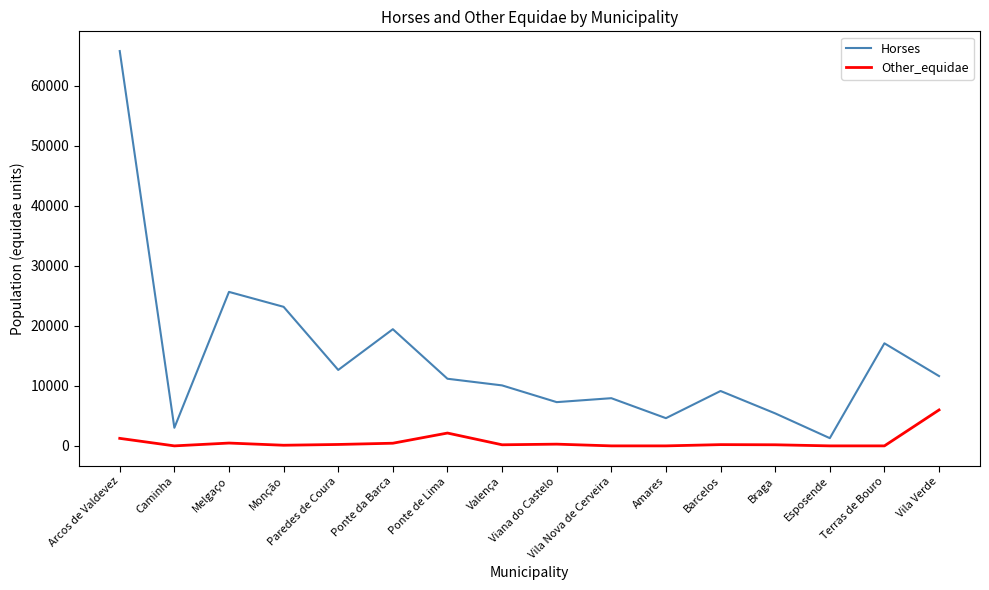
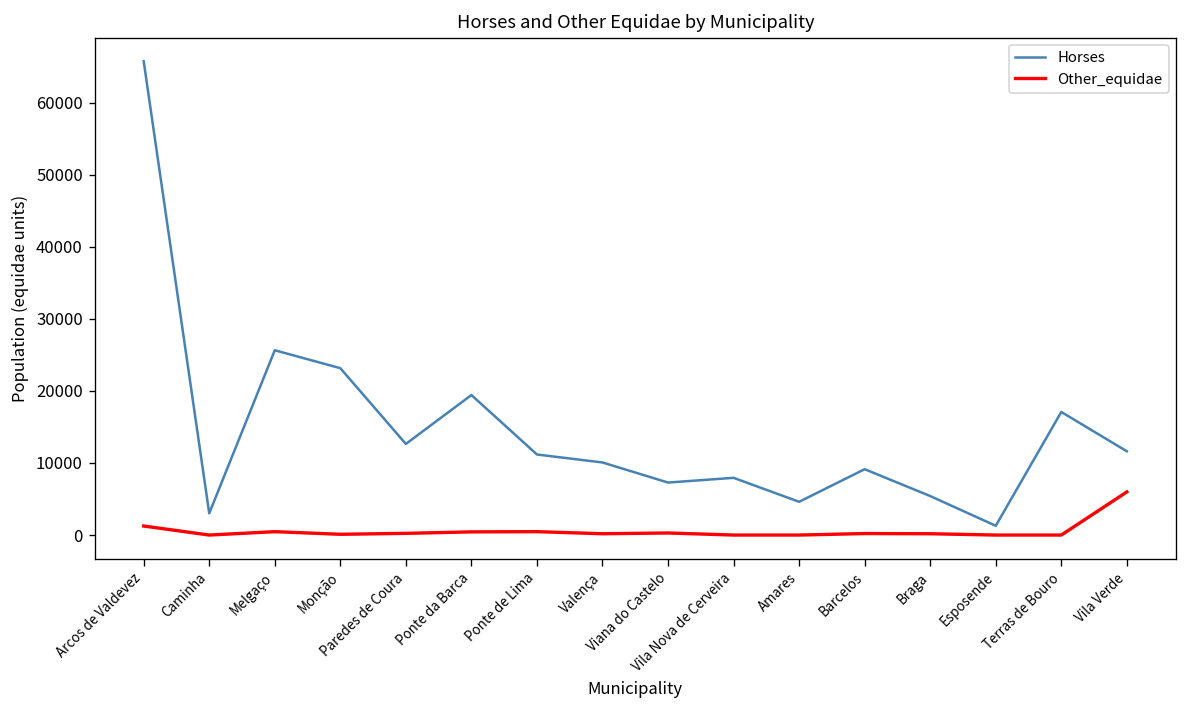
  {
    "Horses": {
      "Arcos de Valdevez": 66000,
      "Caminha": 3000,
      "Melgaço": 26000,
      "Monção": 23000,
      "Paredes de Coura": 13000,
      "Ponte da Barca": 19000,
      "Ponte de Lima": 11000,
      "Valença": 10000,
      "Viana do Castelo": 7000,
      "Vila Nova de Cerveira": 8000,
      "Amares": 5000,
      "Barcelos": 9000,
      "Braga": 5000,
      "Esposende": 1000,
      "Terras de Bouro": 17000,
      "Vila Verde": 12000
    },
    "Other_equidae": {
      "Arcos de Valdevez": 1000,
      "Caminha": 0,
      "Melgaço": 0,
      "Monção": 0,
      "Paredes de Coura": 0,
      "Ponte da Barca": 0,
-     "Ponte de Lima": 2000,
+     "Ponte de Lima": 0,
      "Valença": 0,
      "Viana do Castelo": 0,
      "Vila Nova de Cerveira": 0,
      "Amares": 0,
      "Barcelos": 0,
      "Braga": 0,
      "Esposende": 0,
      "Terras de Bouro": 0,
      "Vila Verde": 6000
    }
  }
